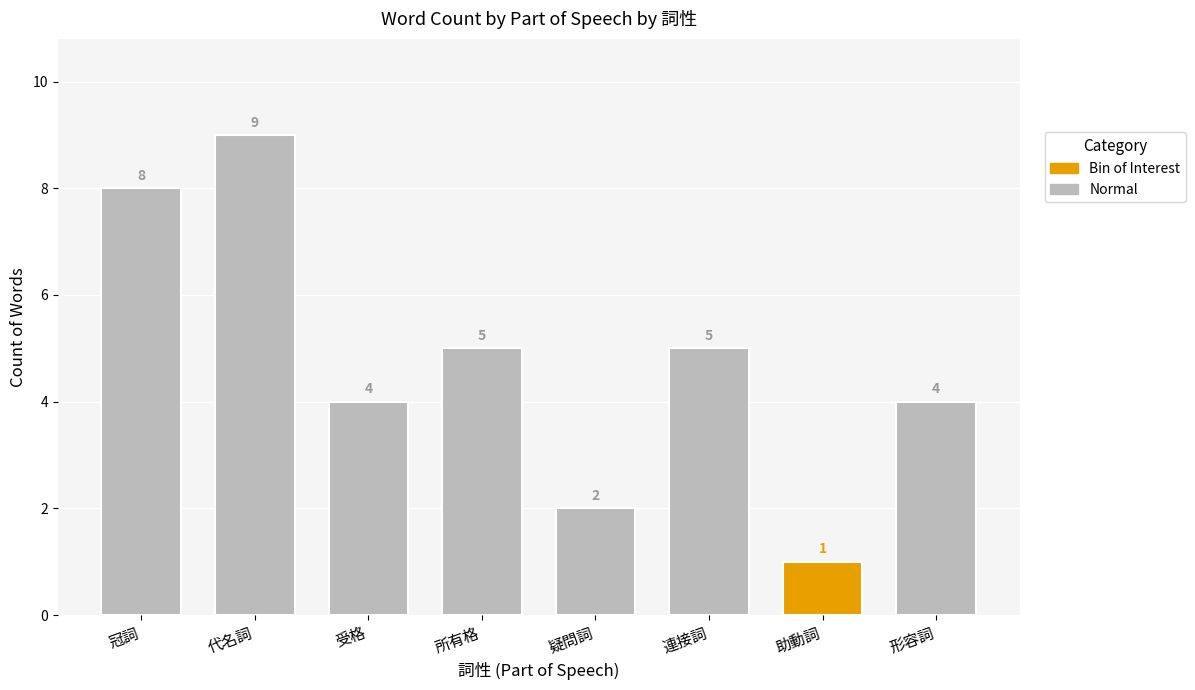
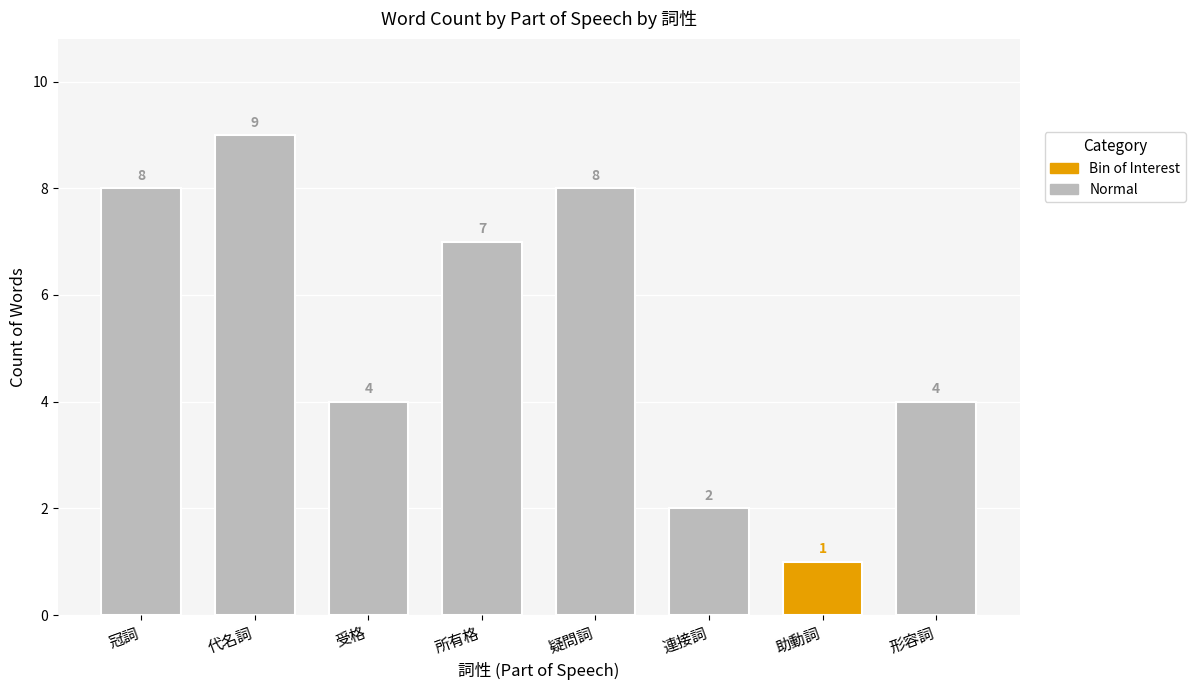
  {
    "冠詞": 8,
    "代名詞": 9,
    "受格": 4,
-   "所有格": 5,
-   "疑問詞": 2,
-   "連接詞": 5,
+   "所有格": 7,
+   "疑問詞": 8,
+   "連接詞": 2,
    "助動詞": 1,
    "形容詞": 4
  }
